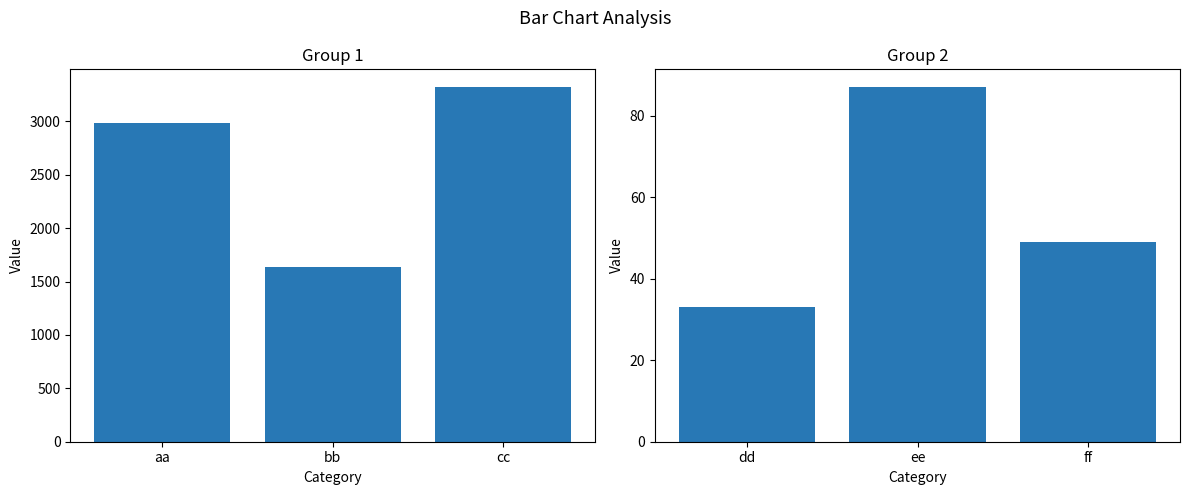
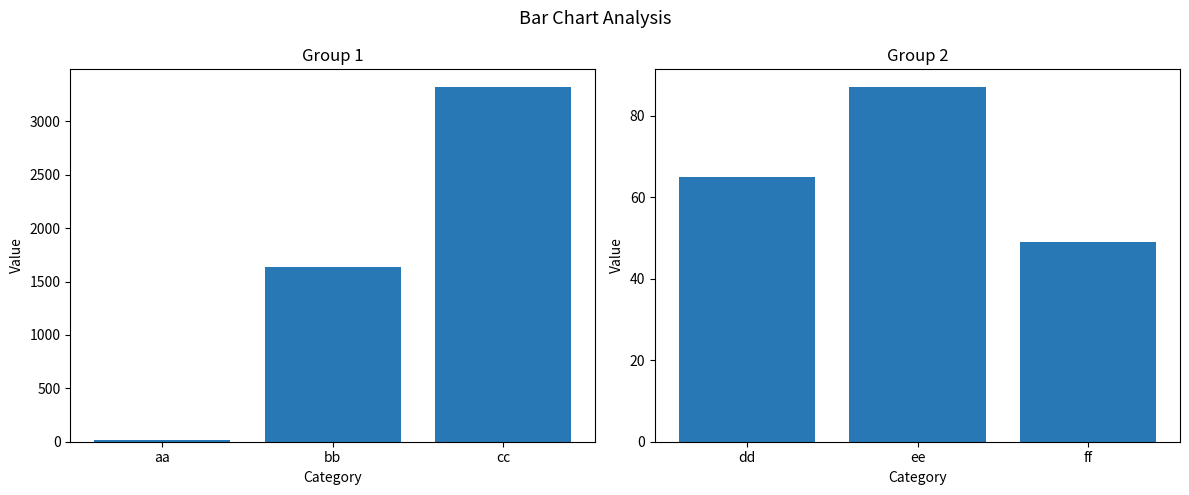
  {
    "Group 1": {
-     "aa": 2980,
+     "aa": 10,
      "bb": 1640,
      "cc": 3320
    },
    "Group 2": {
-     "dd": 33,
+     "dd": 65,
      "ee": 87,
      "ff": 49
    }
  }
